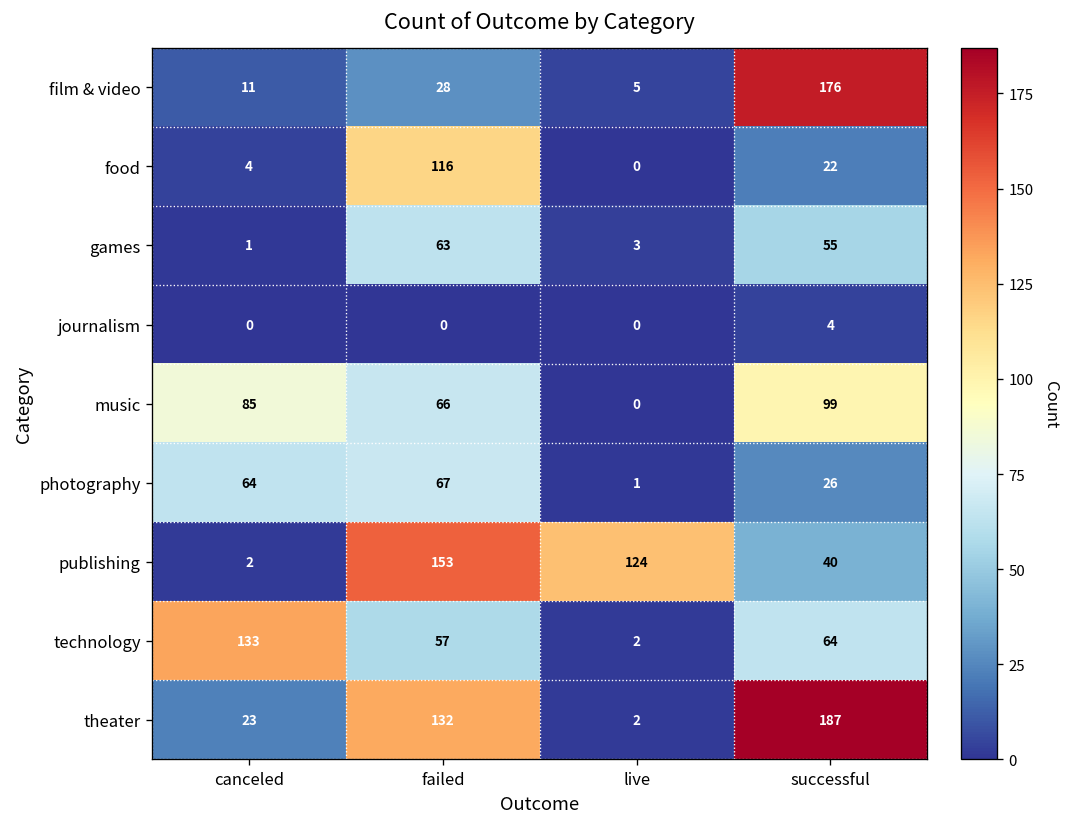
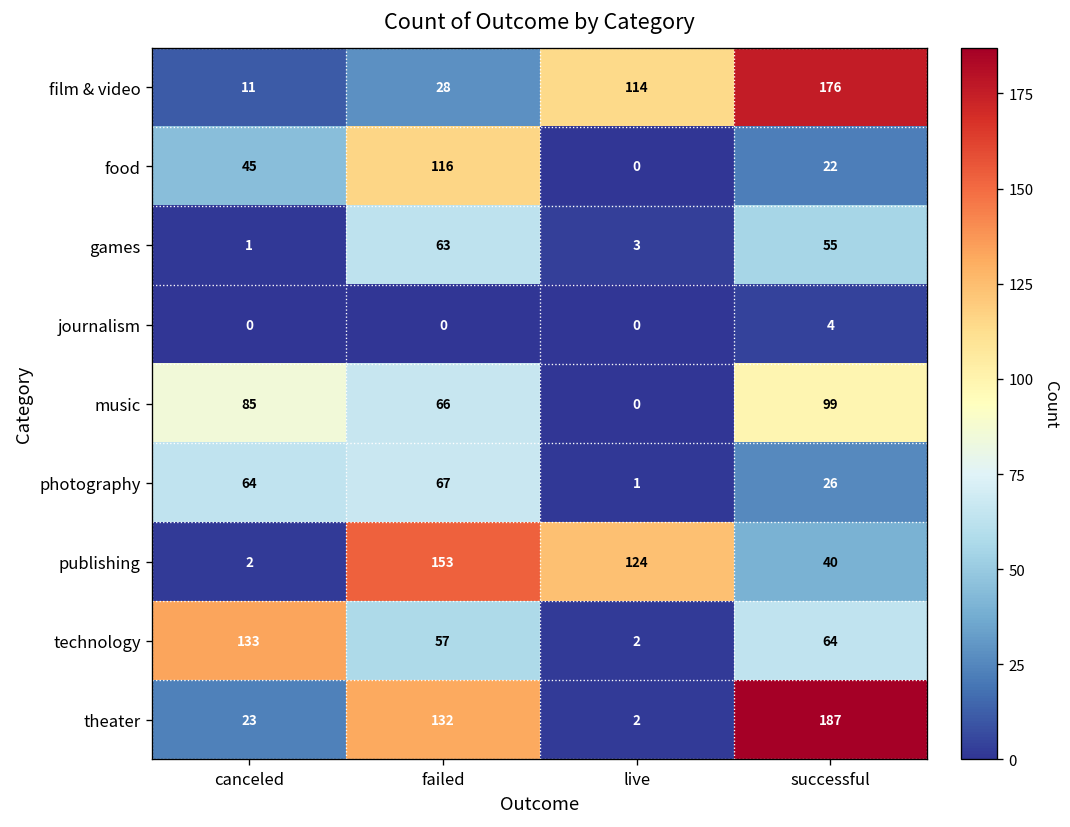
  {
    "film & video": {
      "canceled": 11,
      "failed": 28,
-     "live": 5,
+     "live": 114,
      "successful": 176
    },
    "food": {
-     "canceled": 4,
+     "canceled": 45,
      "failed": 116,
      "live": 0,
      "successful": 22
    },
    "games": {
      "canceled": 1,
      "failed": 63,
      "live": 3,
      "successful": 55
    },
    "journalism": {
      "canceled": 0,
      "failed": 0,
      "live": 0,
      "successful": 4
    },
    "music": {
      "canceled": 85,
      "failed": 66,
      "live": 0,
      "successful": 99
    },
    "photography": {
      "canceled": 64,
      "failed": 67,
      "live": 1,
      "successful": 26
    },
    "publishing": {
      "canceled": 2,
      "failed": 153,
      "live": 124,
      "successful": 40
    },
    "technology": {
      "canceled": 133,
      "failed": 57,
      "live": 2,
      "successful": 64
    },
    "theater": {
      "canceled": 23,
      "failed": 132,
      "live": 2,
      "successful": 187
    }
  }
